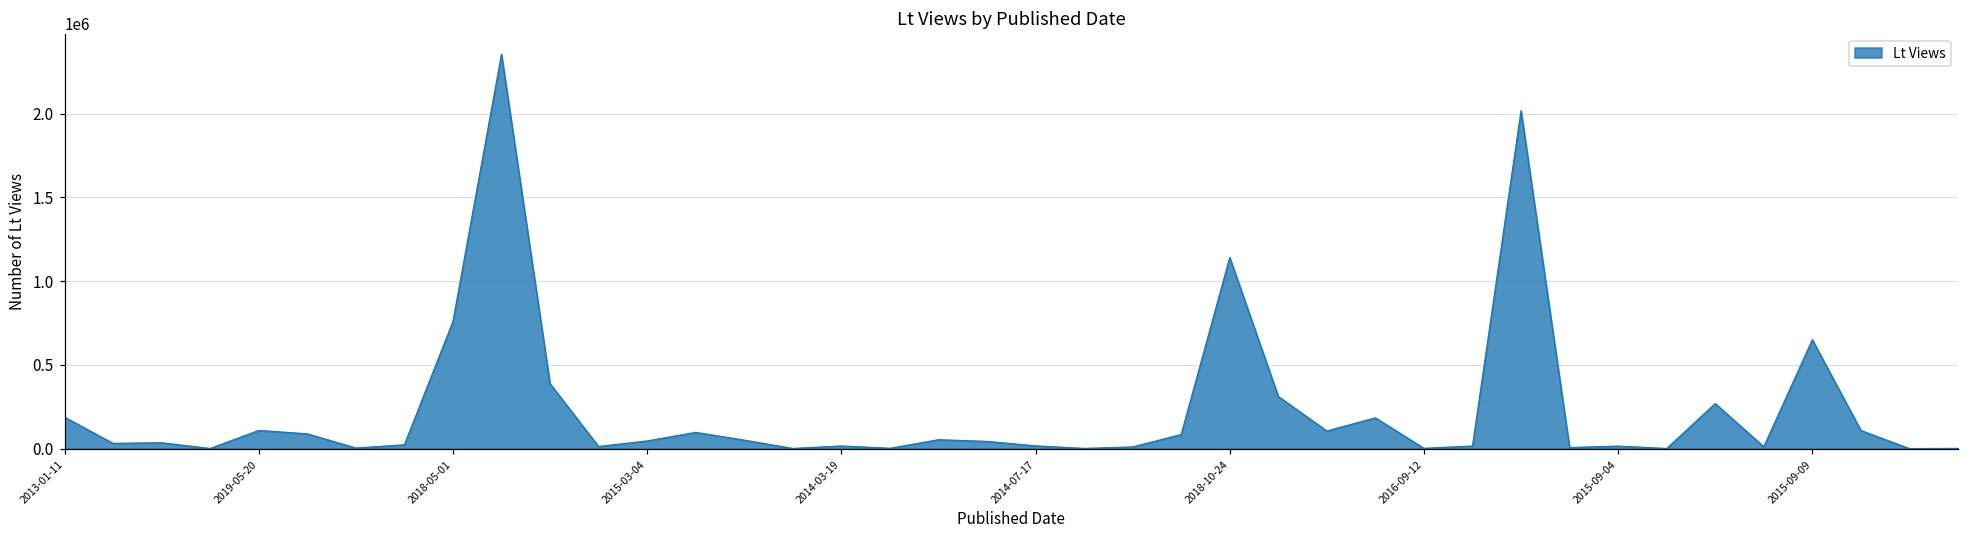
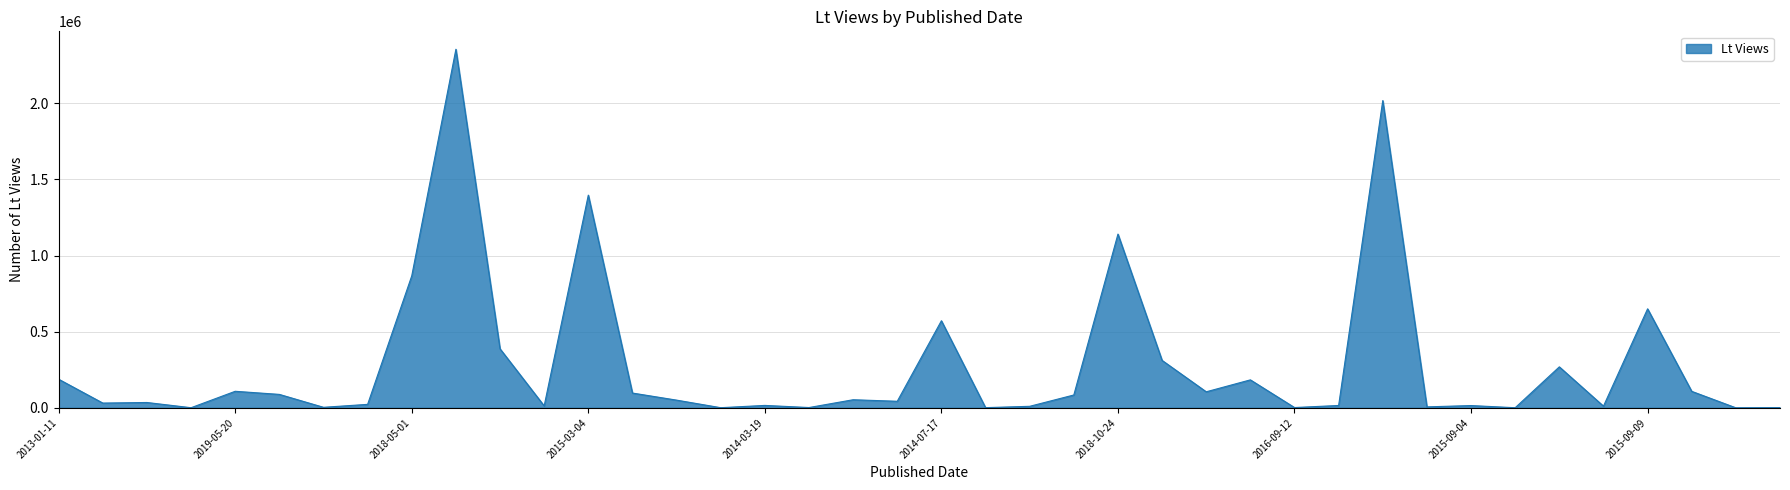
  {
    "2013-01-11": 190000,
    "2019-05-20": 110000,
-   "2018-05-01": 760000,
-   "2015-03-04": 50000,
+   "2018-05-01": 870000,
+   "2015-03-04": 1400000,
    "2014-03-19": 20000,
-   "2014-07-17": 20000,
+   "2014-07-17": 570000,
    "2018-10-24": 1140000,
    "2016-09-12": 0,
    "2015-09-04": 20000,
    "2015-09-09": 650000
  }
